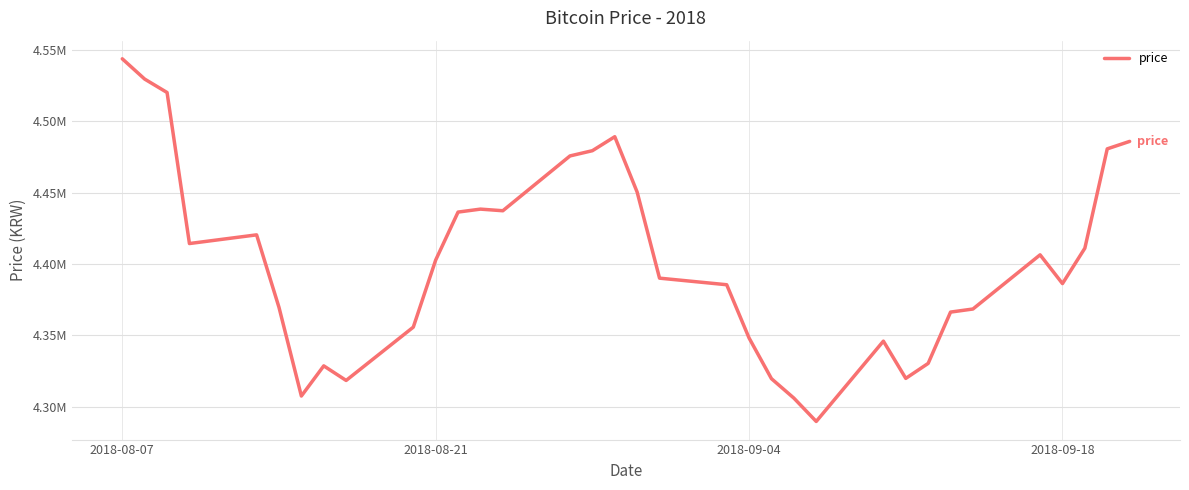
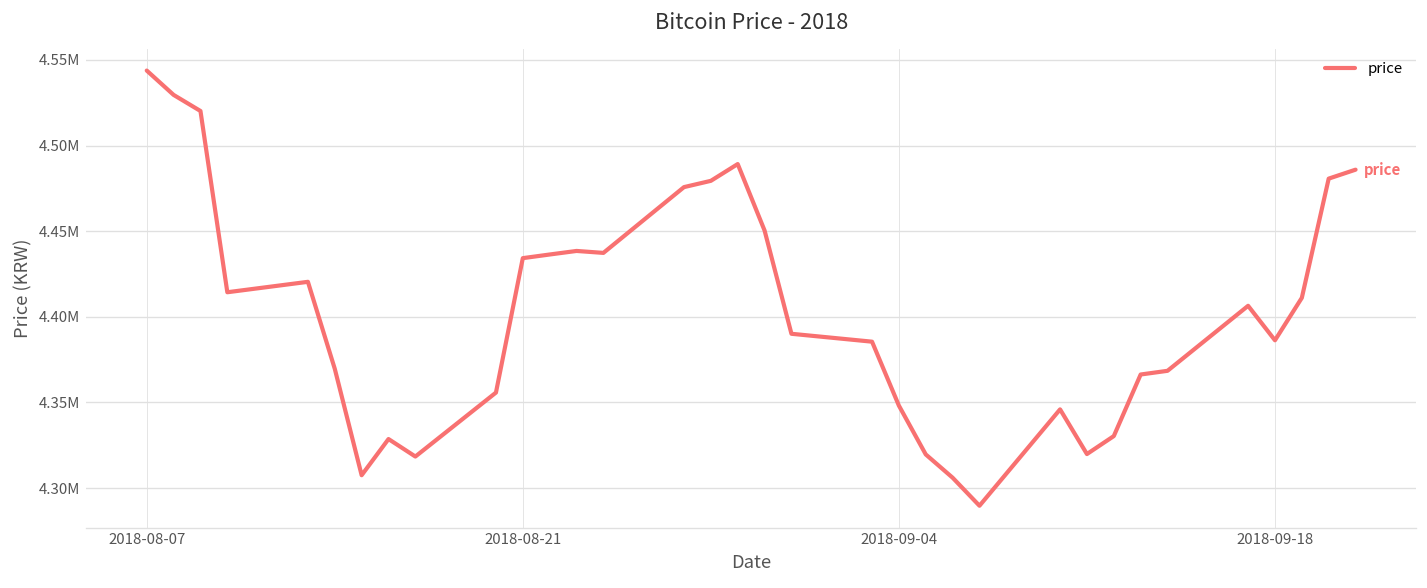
  {
    "2018-08-07": 4544000,
-   "2018-08-21": 4403000,
+   "2018-08-21": 4434000,
    "2018-09-04": 4348000,
    "2018-09-18": 4386000
  }
